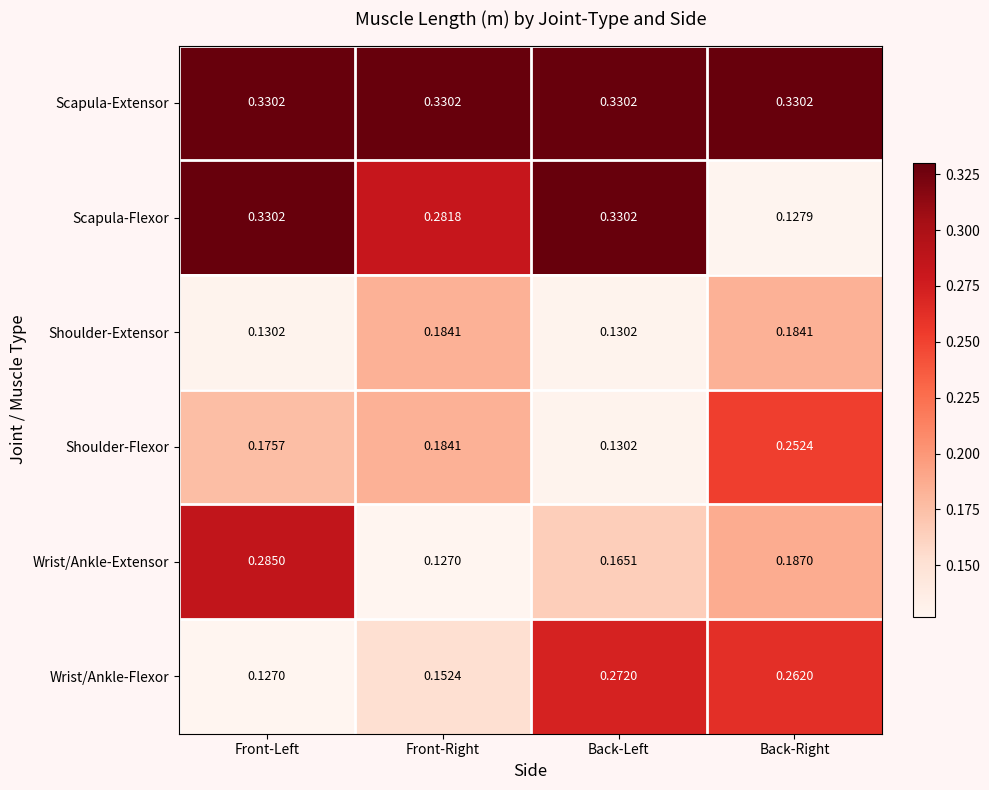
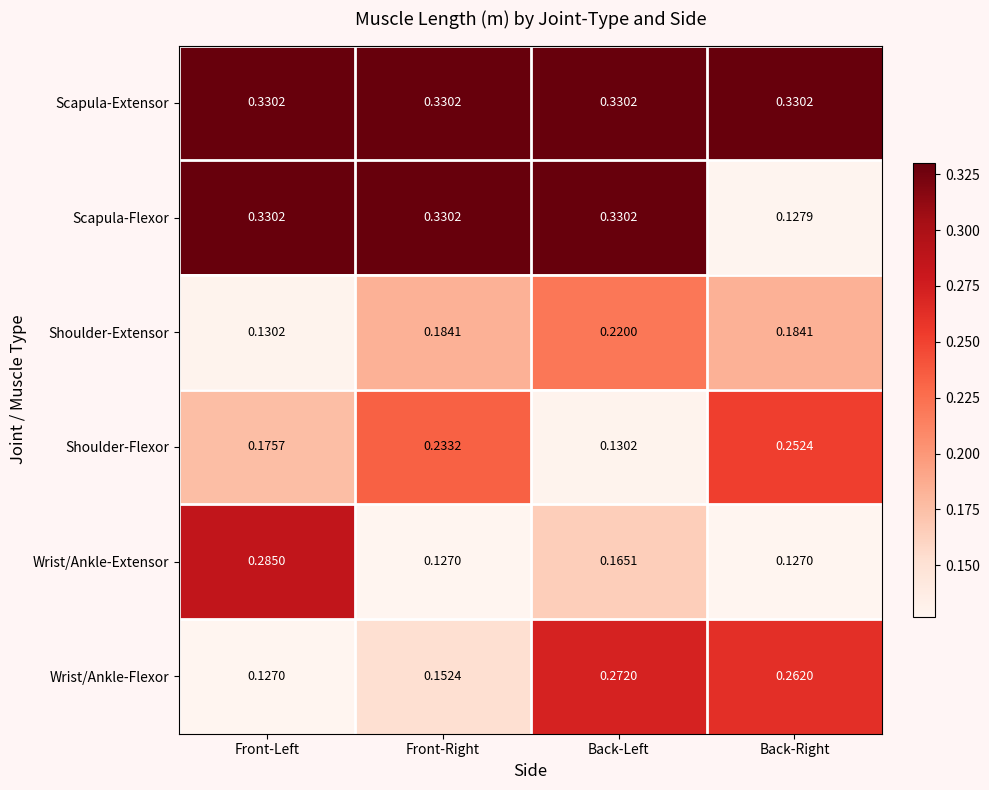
  {
    "Scapula-Extensor": {
      "Front-Left": 0.3302,
      "Front-Right": 0.3302,
      "Back-Left": 0.3302,
      "Back-Right": 0.3302
    },
    "Scapula-Flexor": {
      "Front-Left": 0.3302,
-     "Front-Right": 0.2818,
+     "Front-Right": 0.3302,
      "Back-Left": 0.3302,
      "Back-Right": 0.1279
    },
    "Shoulder-Extensor": {
      "Front-Left": 0.1302,
      "Front-Right": 0.1841,
-     "Back-Left": 0.1302,
+     "Back-Left": 0.2200,
      "Back-Right": 0.1841
    },
    "Shoulder-Flexor": {
      "Front-Left": 0.1757,
-     "Front-Right": 0.1841,
+     "Front-Right": 0.2332,
      "Back-Left": 0.1302,
      "Back-Right": 0.2524
    },
    "Wrist/Ankle-Extensor": {
      "Front-Left": 0.2850,
      "Front-Right": 0.1270,
      "Back-Left": 0.1651,
-     "Back-Right": 0.1870
+     "Back-Right": 0.1270
    },
    "Wrist/Ankle-Flexor": {
      "Front-Left": 0.1270,
      "Front-Right": 0.1524,
      "Back-Left": 0.2720,
      "Back-Right": 0.2620
    }
  }
